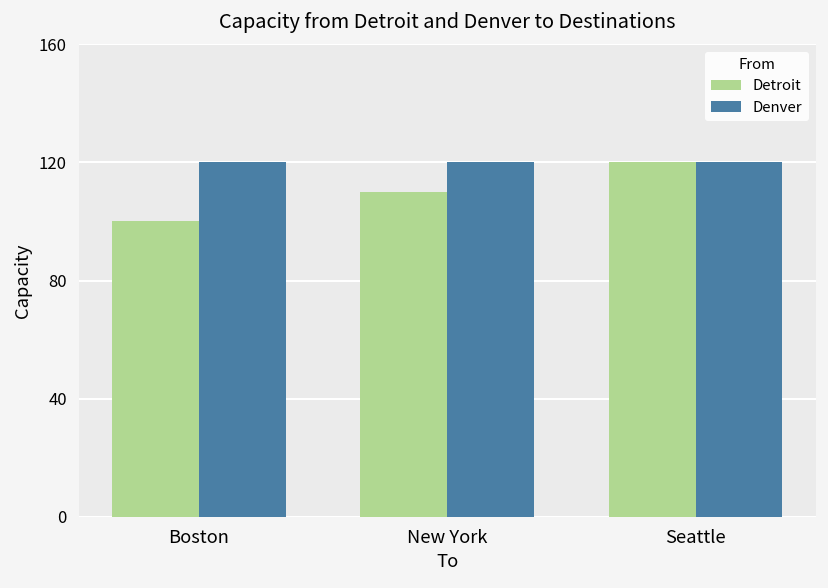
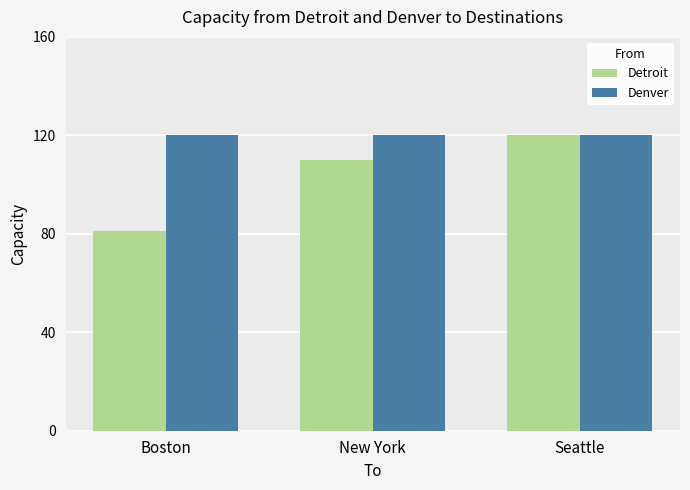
  {
    "Detroit": {
-     "Boston": 100,
+     "Boston": 81,
      "New York": 110,
      "Seattle": 120
    },
    "Denver": {
      "Boston": 120,
      "New York": 120,
      "Seattle": 120
    }
  }
